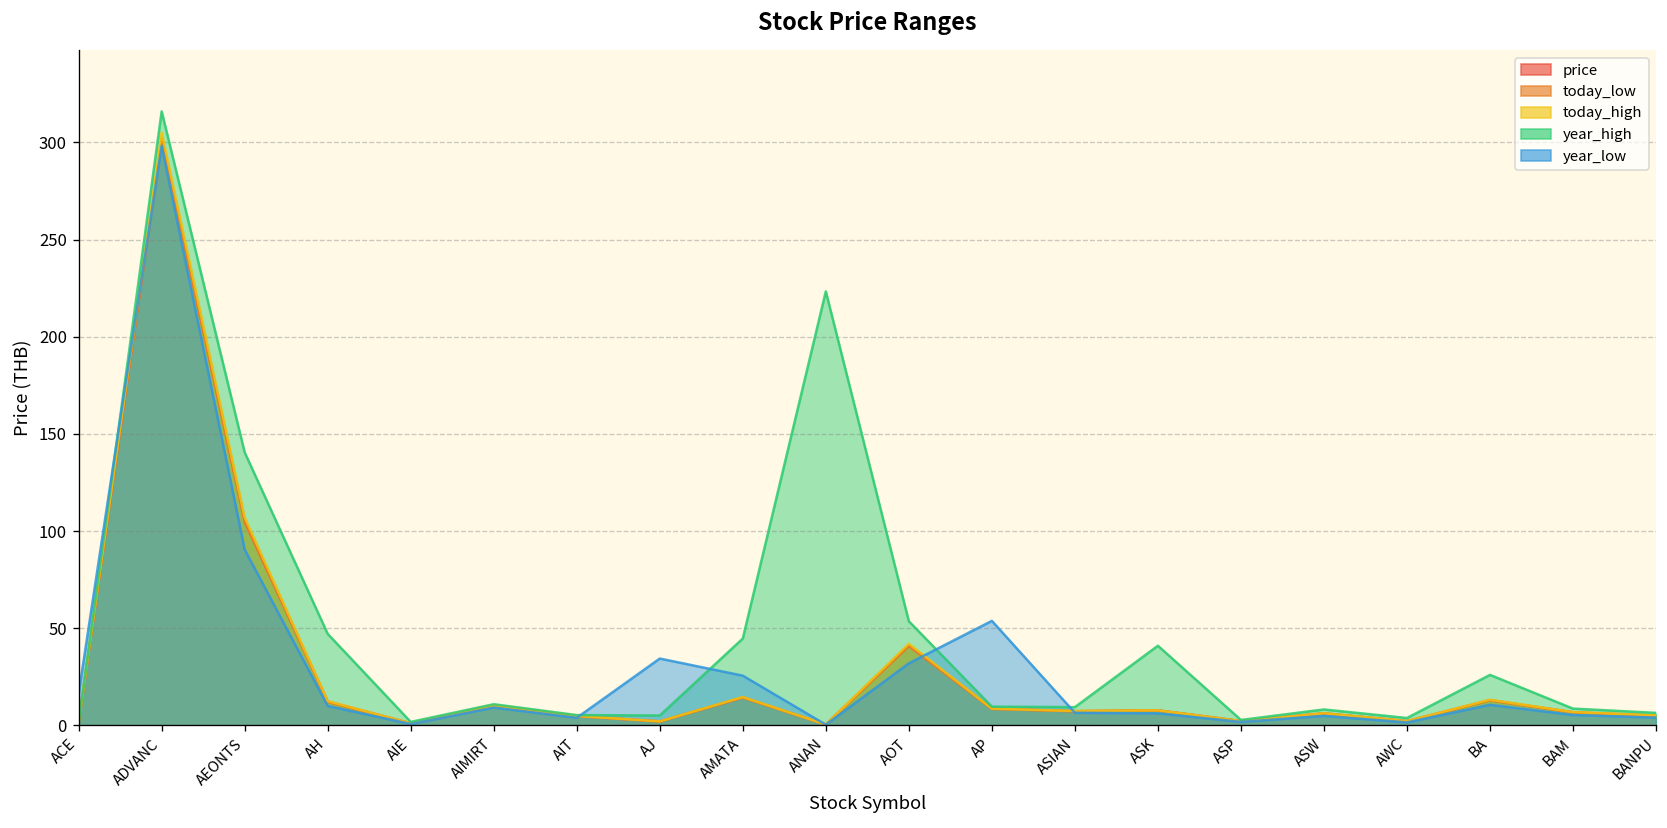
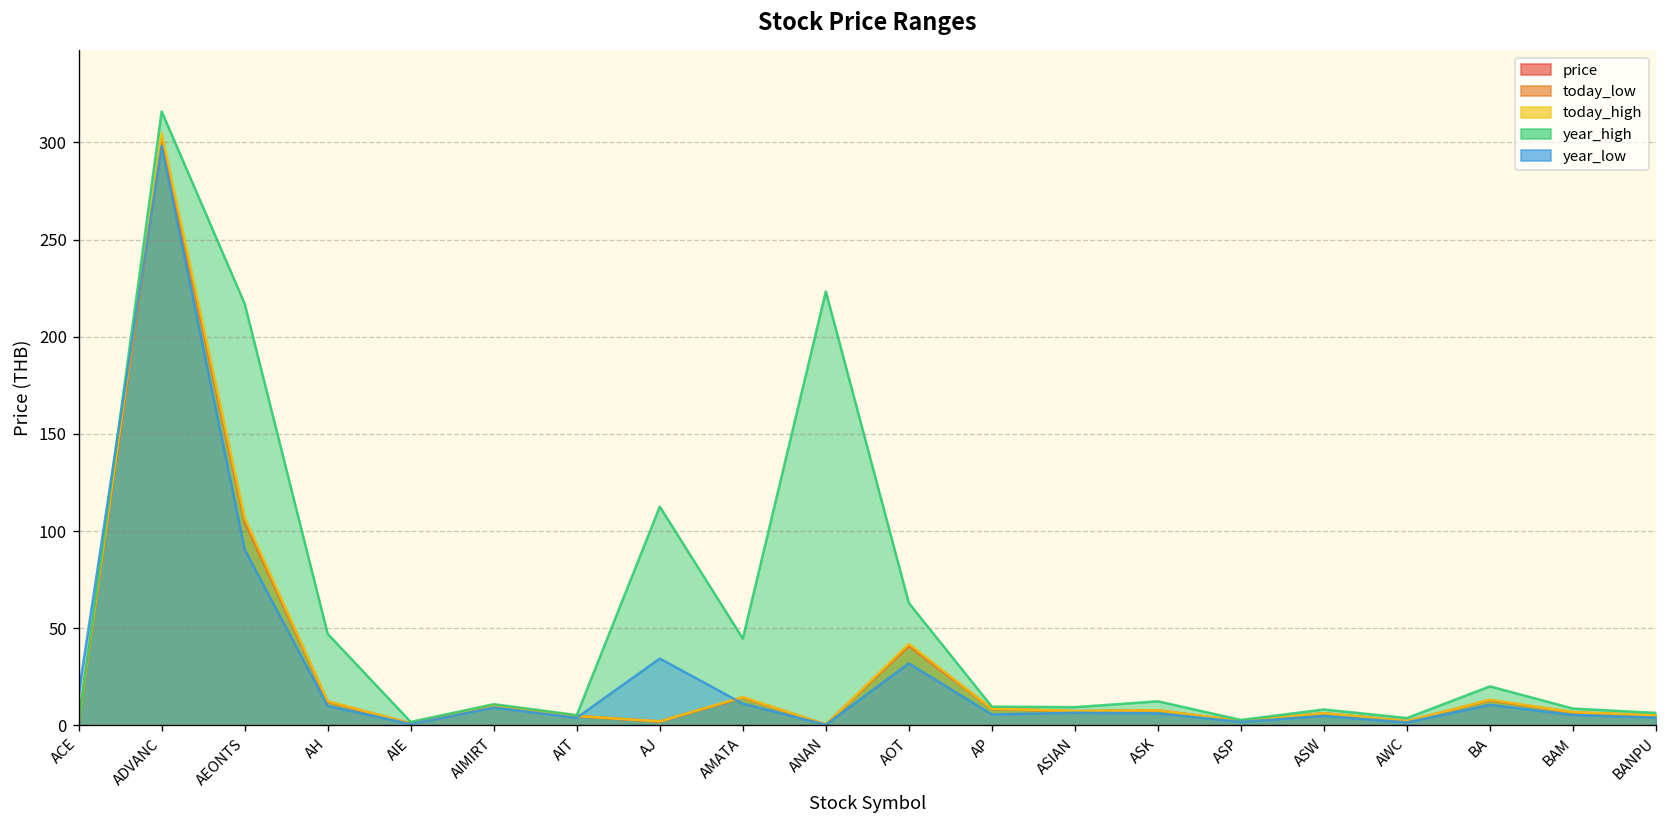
  {
    "year_high": {
      "ADVANC": 316,
-     "AEONTS": 141,
+     "AEONTS": 217,
      "AH": 47,
-     "AJ": 5,
+     "AJ": 113,
      "AMATA": 45,
      "ANAN": 223,
-     "AOT": 54,
+     "AOT": 63,
      "ASIAN": 9,
-     "ASK": 41,
+     "ASK": 12,
      "ASW": 8,
      "AWC": 4,
-     "BA": 26,
+     "BA": 20,
      "BAM": 9
    },
    "year_low": {
      "ACE": 16,
      "ADVANC": 298,
      "AEONTS": 91,
      "AH": 10,
      "AJ": 34,
-     "AMATA": 26,
+     "AMATA": 11,
      "AOT": 32,
-     "AP": 54,
+     "AP": 6,
      "BA": 11
    }
  }
